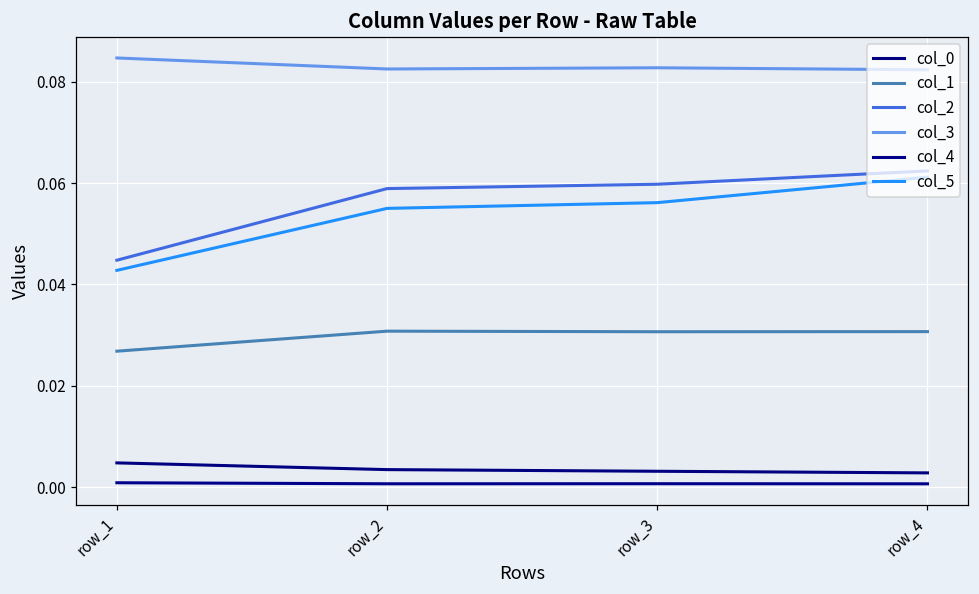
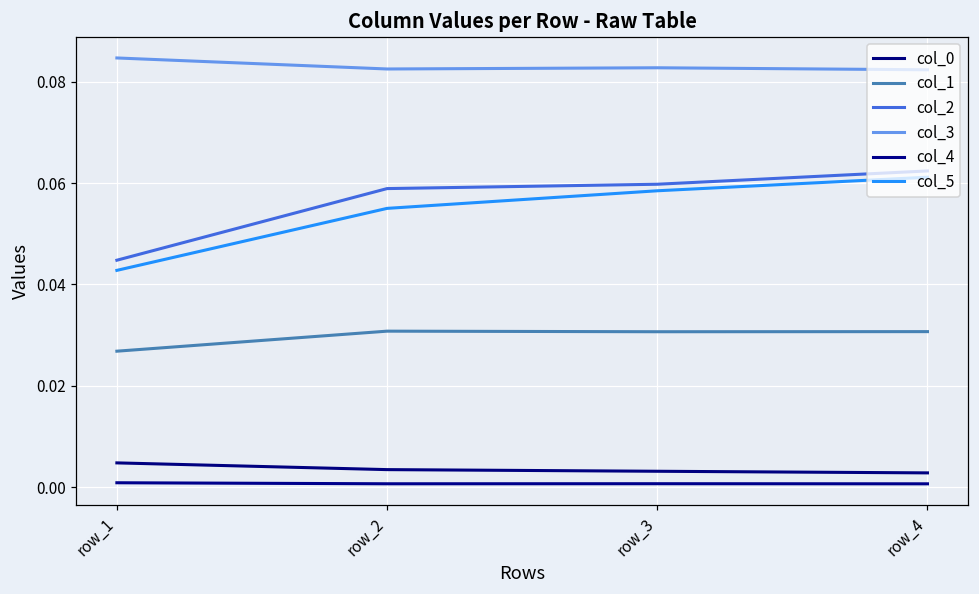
  {
    "col_5": {
      "row_1": 0.043,
      "row_2": 0.055,
-     "row_3": 0.056
+     "row_3": 0.058
    }
  }
